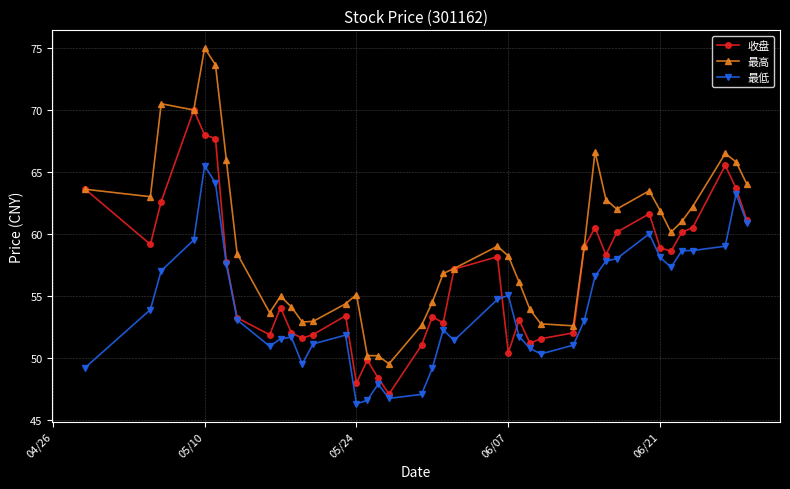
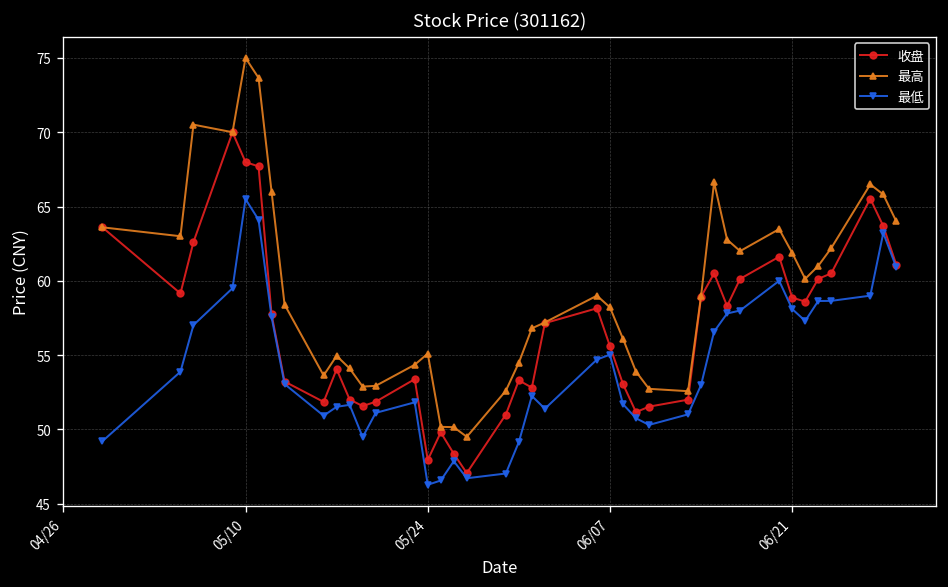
  {
    "收盘": {
      "05/10": 68.0,
      "05/24": 47.9,
-     "06/07": 50.4,
+     "06/07": 55.6,
      "06/21": 58.9
    },
    "最高": {
      "05/10": 75.0,
      "05/24": 55.1,
      "06/07": 58.2,
      "06/21": 61.9
    },
    "最低": {
      "05/10": 65.5,
      "05/24": 46.3,
      "06/07": 55.0,
      "06/21": 58.1
    }
  }
